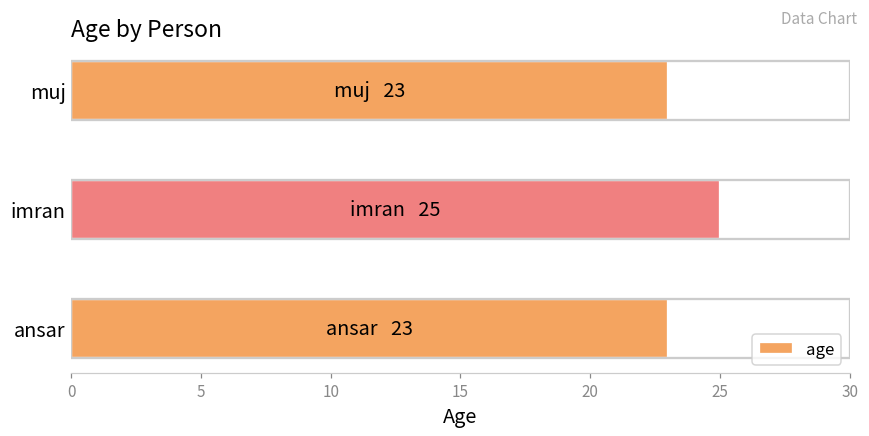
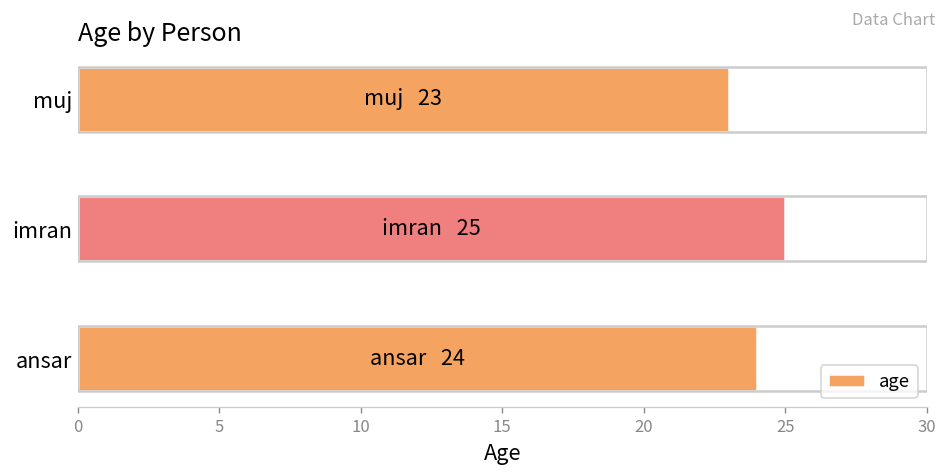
  {
    "muj": 23,
    "imran": 25,
-   "ansar": 23
+   "ansar": 24
  }
